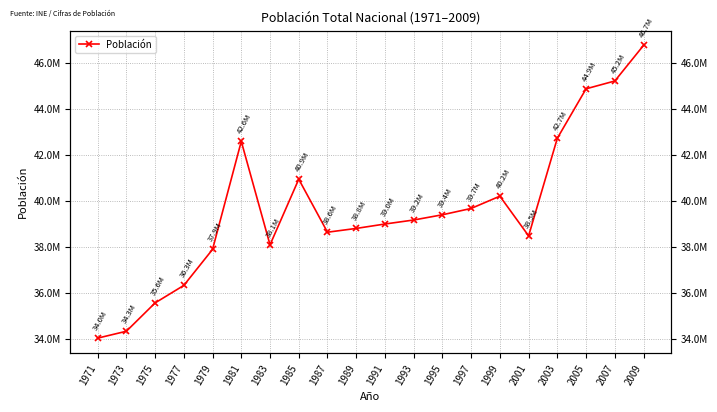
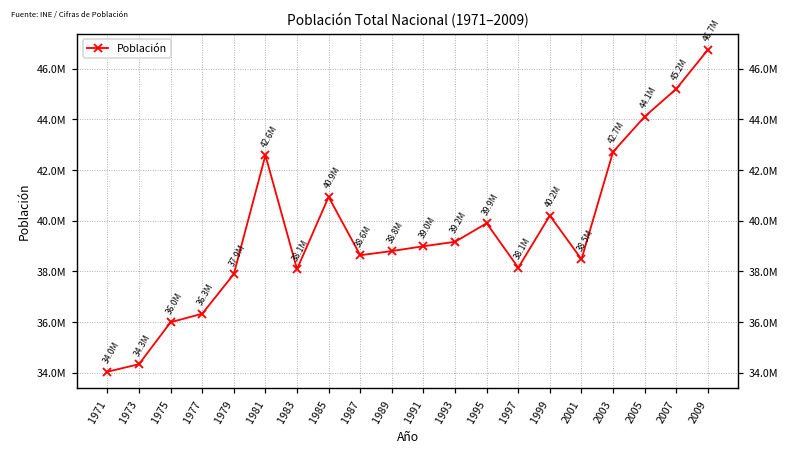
  {
    "1971": "34.0M",
    "1973": "34.3M",
-   "1975": "35.6M",
+   "1975": "36.0M",
    "1977": "36.3M",
    "1979": "37.9M",
    "1981": "42.6M",
    "1983": "38.1M",
    "1985": "40.9M",
    "1987": "38.6M",
    "1989": "38.8M",
    "1991": "39.0M",
    "1993": "39.2M",
-   "1995": "39.4M",
-   "1997": "39.7M",
+   "1995": "39.9M",
+   "1997": "38.1M",
    "1999": "40.2M",
    "2001": "38.5M",
    "2003": "42.7M",
-   "2005": "44.9M",
+   "2005": "44.1M",
    "2007": "45.2M",
    "2009": "46.7M"
  }
